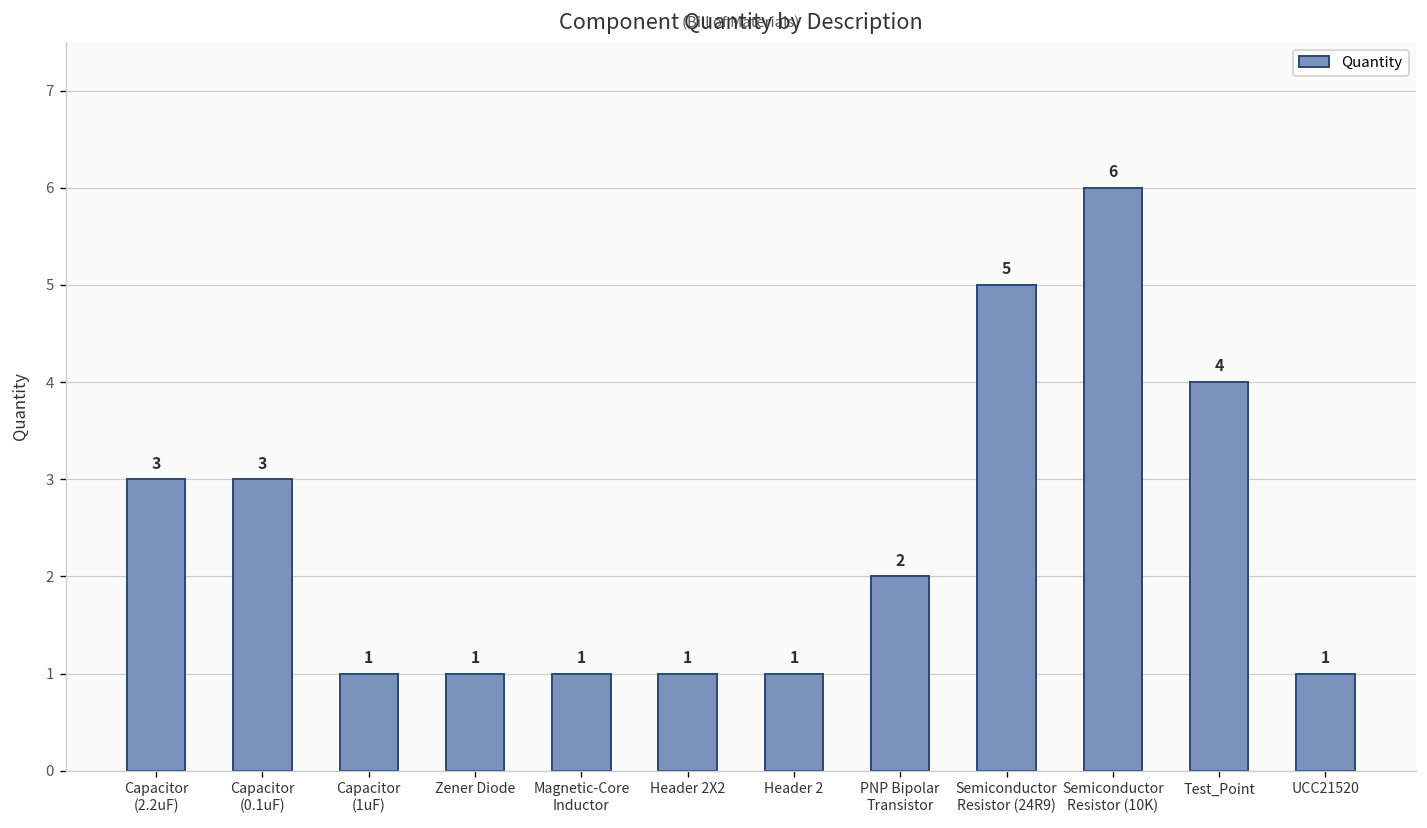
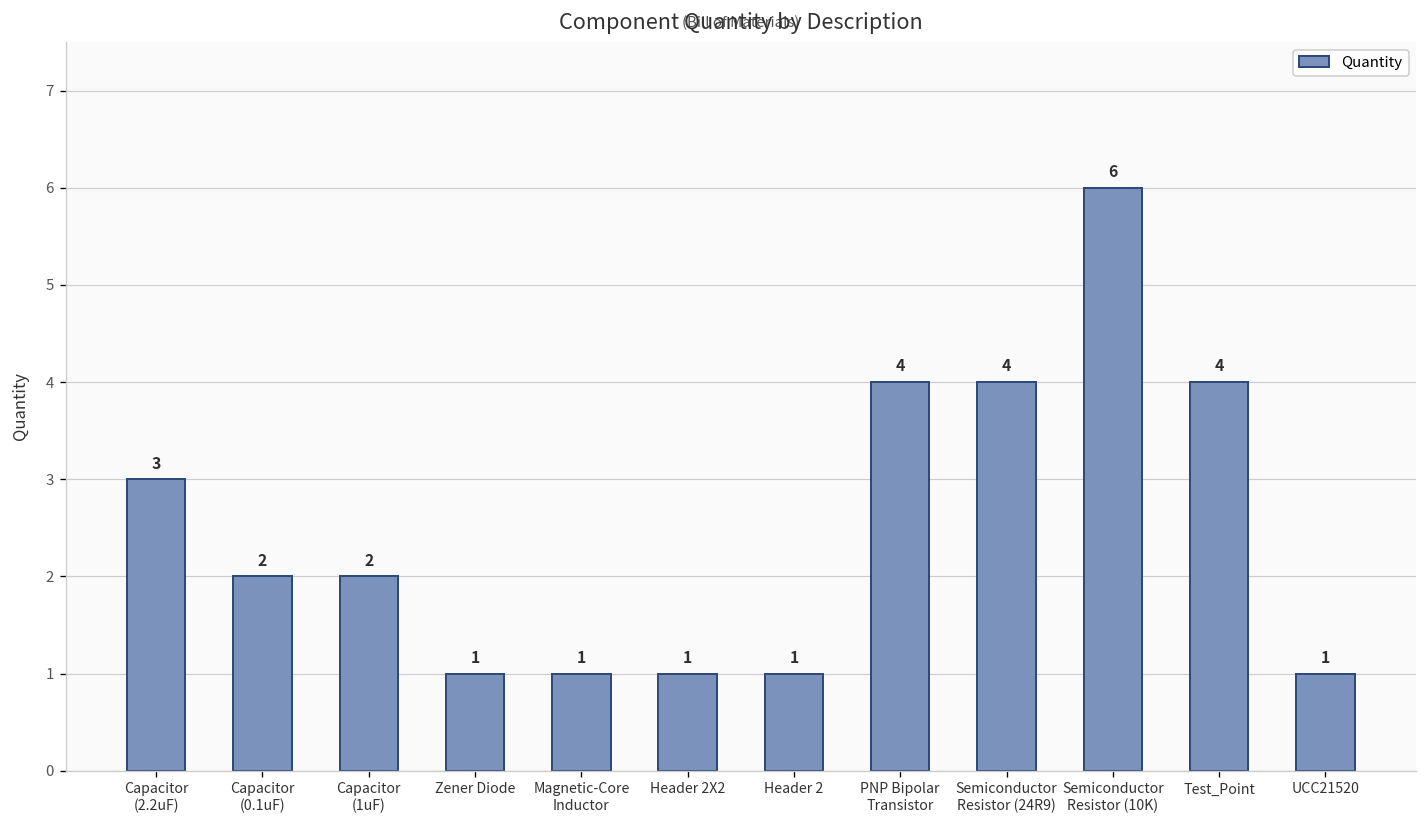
  {
    "Capacitor (2.2uF)": 3,
-   "Capacitor (0.1uF)": 3,
-   "Capacitor (1uF)": 1,
+   "Capacitor (0.1uF)": 2,
+   "Capacitor (1uF)": 2,
    "Zener Diode": 1,
    "Magnetic-Core Inductor": 1,
    "Header 2X2": 1,
    "Header 2": 1,
-   "PNP Bipolar Transistor": 2,
-   "Semiconductor Resistor (24R9)": 5,
+   "PNP Bipolar Transistor": 4,
+   "Semiconductor Resistor (24R9)": 4,
    "Semiconductor Resistor (10K)": 6,
    "Test_Point": 4,
    "UCC21520": 1
  }
